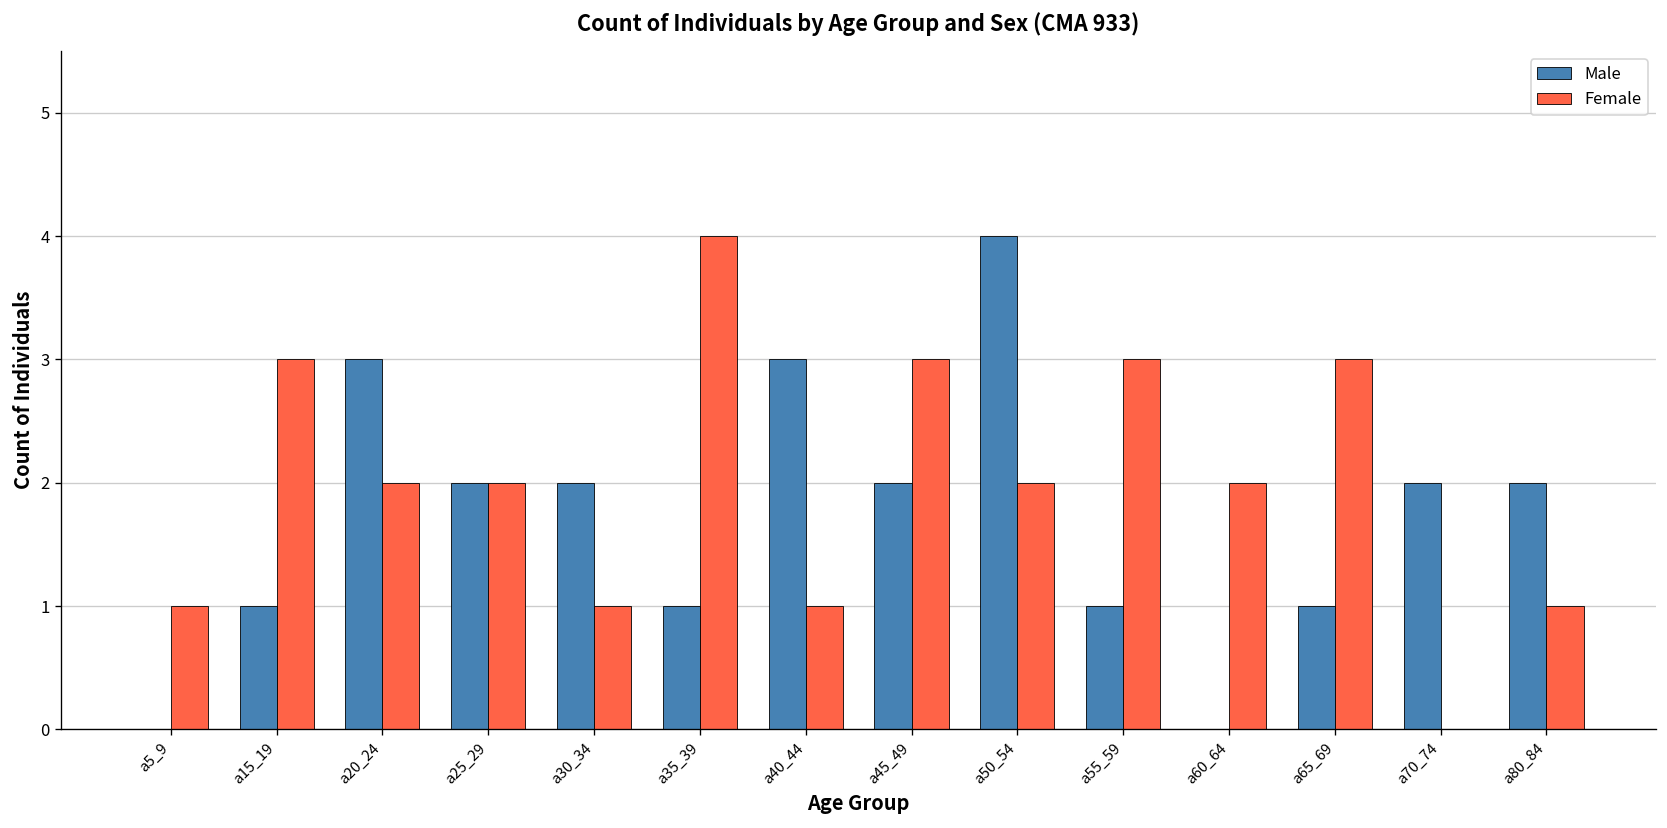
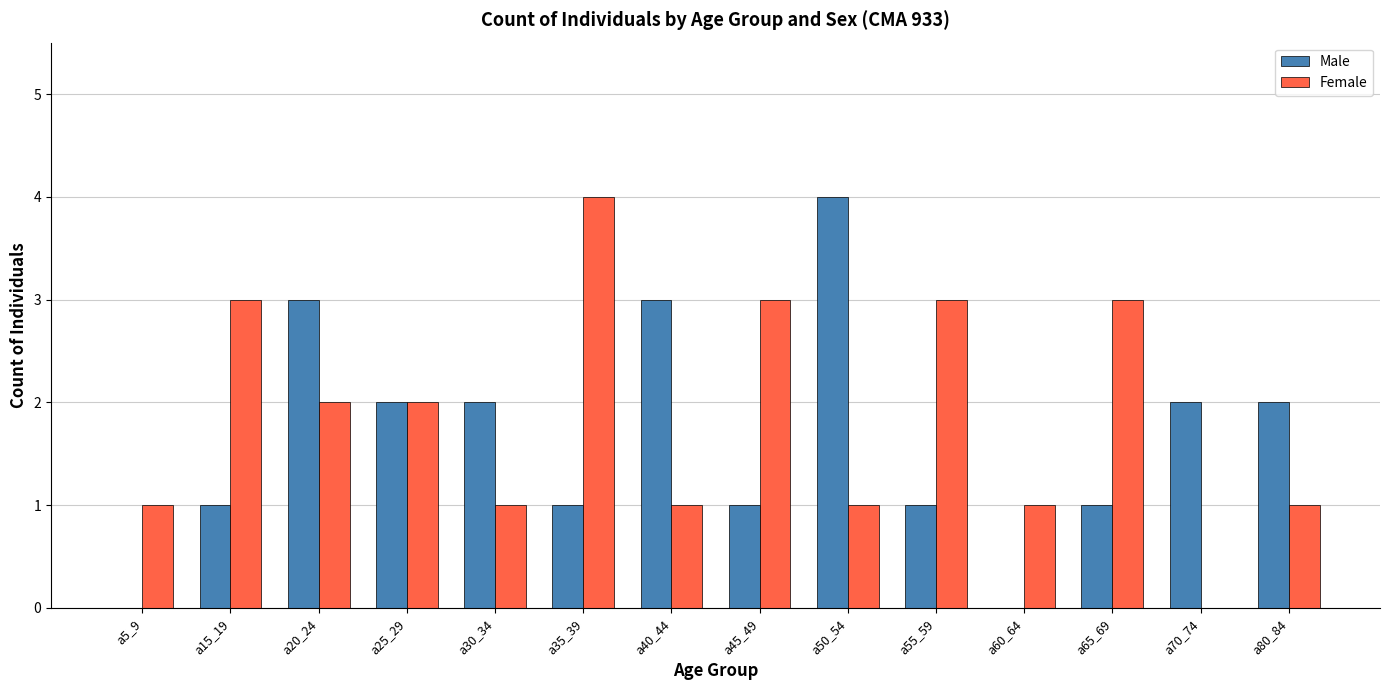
  {
    "Male": {
      "a5_9": 0,
      "a15_19": 1,
      "a20_24": 3,
      "a25_29": 2,
      "a30_34": 2,
      "a35_39": 1,
      "a40_44": 3,
-     "a45_49": 2,
+     "a45_49": 1,
      "a50_54": 4,
      "a55_59": 1,
      "a60_64": 0,
      "a65_69": 1,
      "a70_74": 2,
      "a80_84": 2
    },
    "Female": {
      "a5_9": 1,
      "a15_19": 3,
      "a20_24": 2,
      "a25_29": 2,
      "a30_34": 1,
      "a35_39": 4,
      "a40_44": 1,
      "a45_49": 3,
-     "a50_54": 2,
+     "a50_54": 1,
      "a55_59": 3,
-     "a60_64": 2,
+     "a60_64": 1,
      "a65_69": 3,
      "a70_74": 0,
      "a80_84": 1
    }
  }
